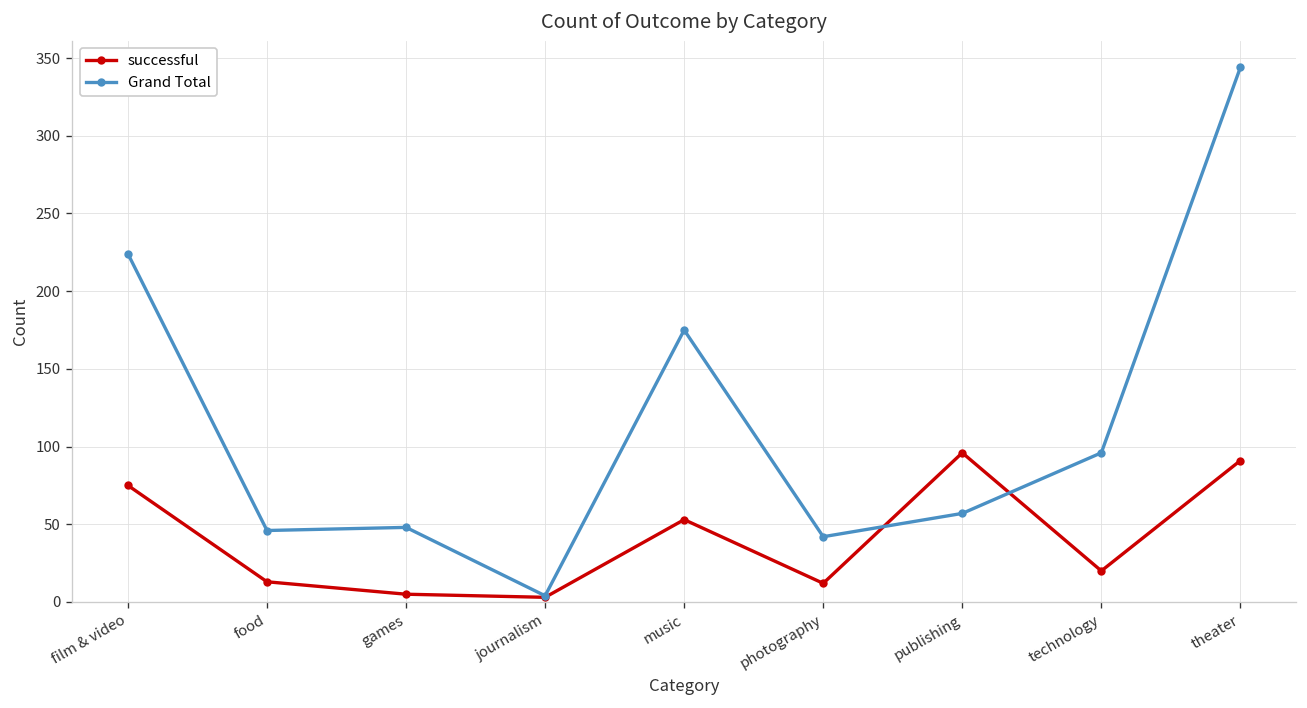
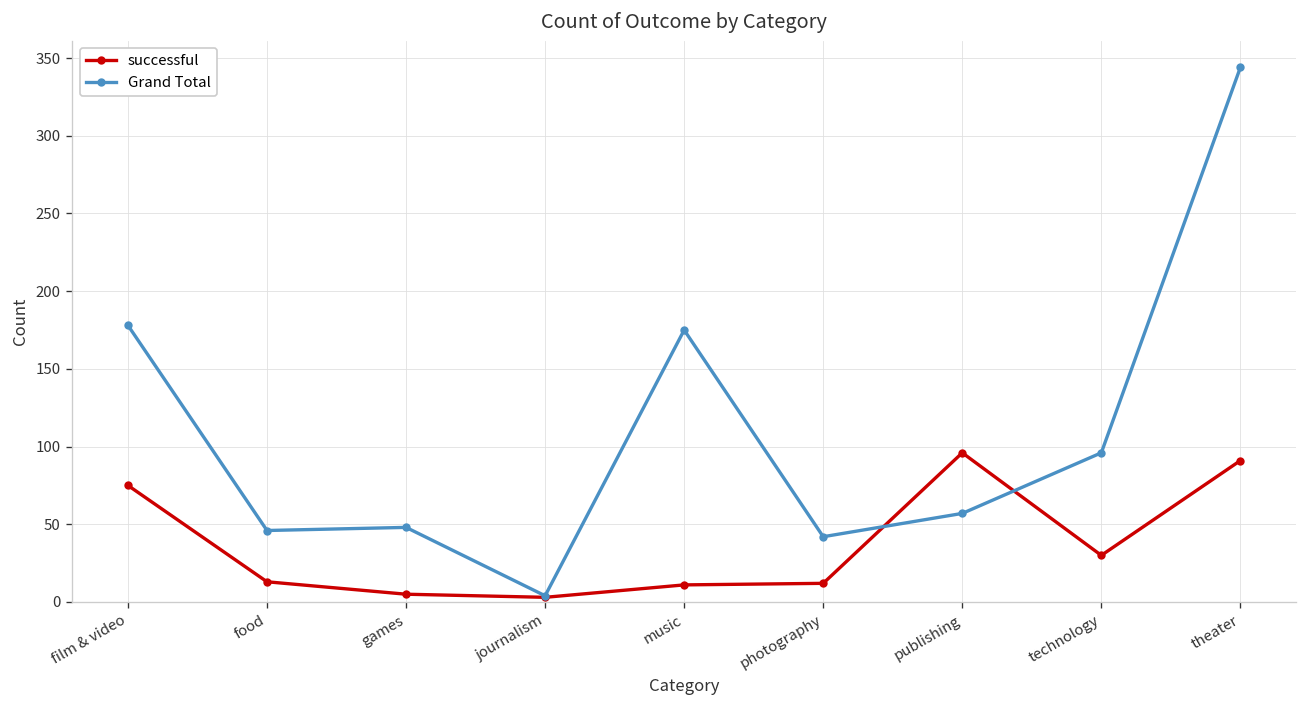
  {
    "successful": {
      "film & video": 75,
      "food": 13,
      "games": 5,
-     "music": 53,
+     "music": 11,
      "photography": 12,
      "publishing": 96,
-     "technology": 20,
+     "technology": 30,
      "theater": 91
    },
    "Grand Total": {
-     "film & video": 224,
+     "film & video": 178,
      "food": 46,
      "games": 48,
      "music": 175,
      "photography": 42,
      "publishing": 57,
      "technology": 96,
      "theater": 344
    }
  }
